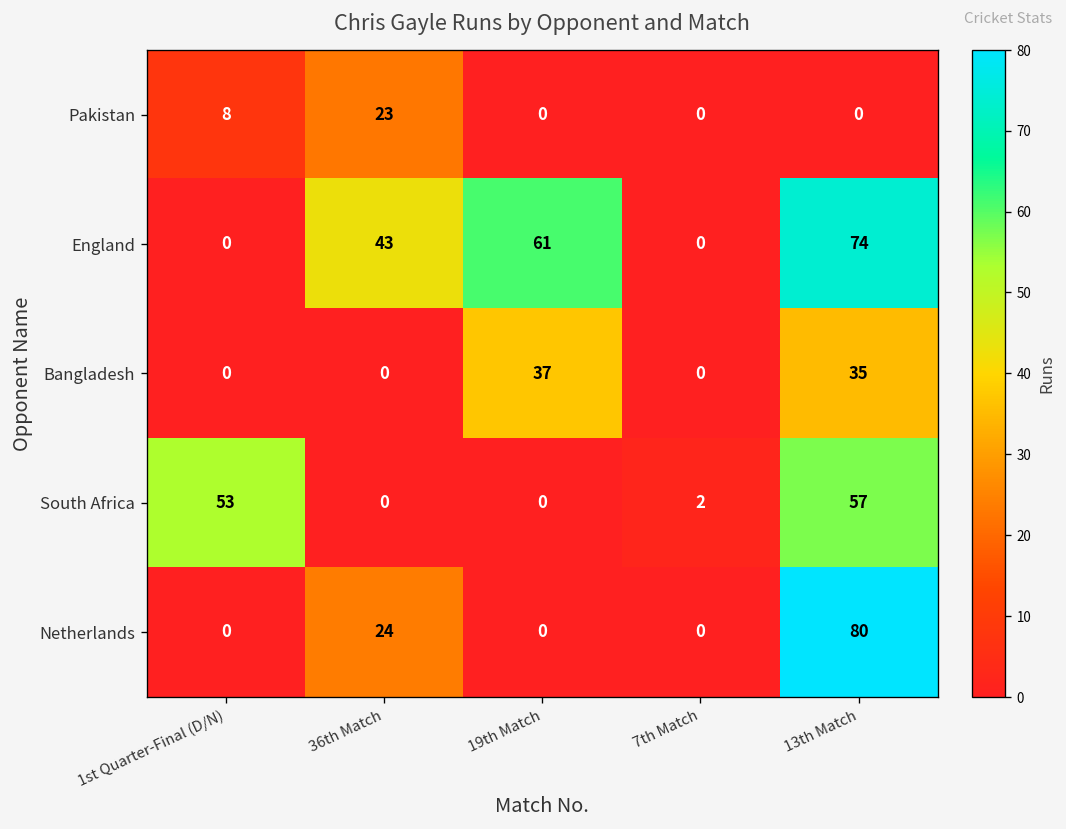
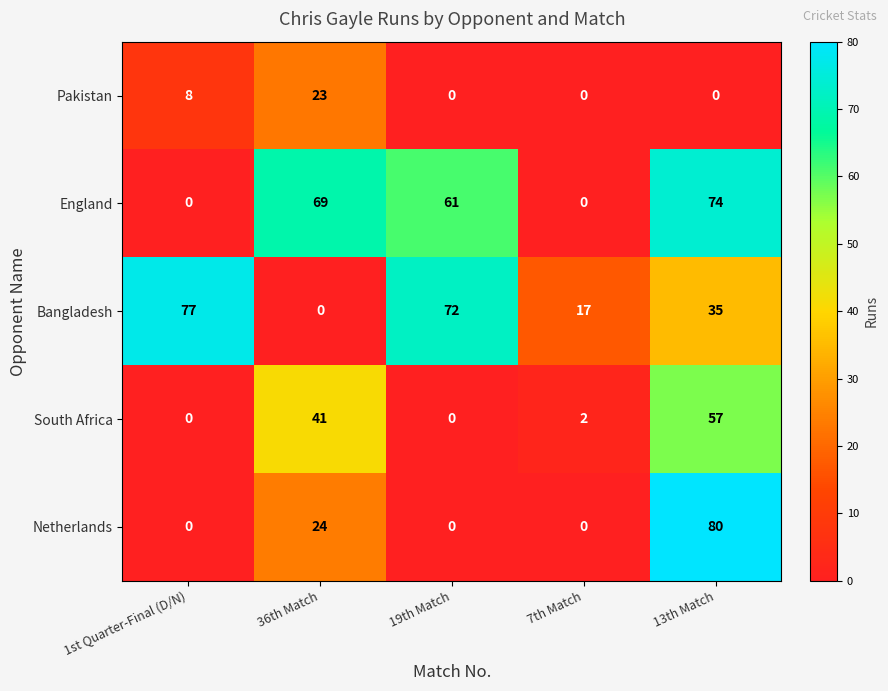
  {
    "Pakistan": {
      "1st Quarter-Final (D/N)": 8,
      "36th Match": 23,
      "19th Match": 0,
      "7th Match": 0,
      "13th Match": 0
    },
    "England": {
      "1st Quarter-Final (D/N)": 0,
-     "36th Match": 43,
+     "36th Match": 69,
      "19th Match": 61,
      "7th Match": 0,
      "13th Match": 74
    },
    "Bangladesh": {
-     "1st Quarter-Final (D/N)": 0,
+     "1st Quarter-Final (D/N)": 77,
      "36th Match": 0,
-     "19th Match": 37,
-     "7th Match": 0,
+     "19th Match": 72,
+     "7th Match": 17,
      "13th Match": 35
    },
    "South Africa": {
-     "1st Quarter-Final (D/N)": 53,
-     "36th Match": 0,
+     "1st Quarter-Final (D/N)": 0,
+     "36th Match": 41,
      "19th Match": 0,
      "7th Match": 2,
      "13th Match": 57
    },
    "Netherlands": {
      "1st Quarter-Final (D/N)": 0,
      "36th Match": 24,
      "19th Match": 0,
      "7th Match": 0,
      "13th Match": 80
    }
  }
